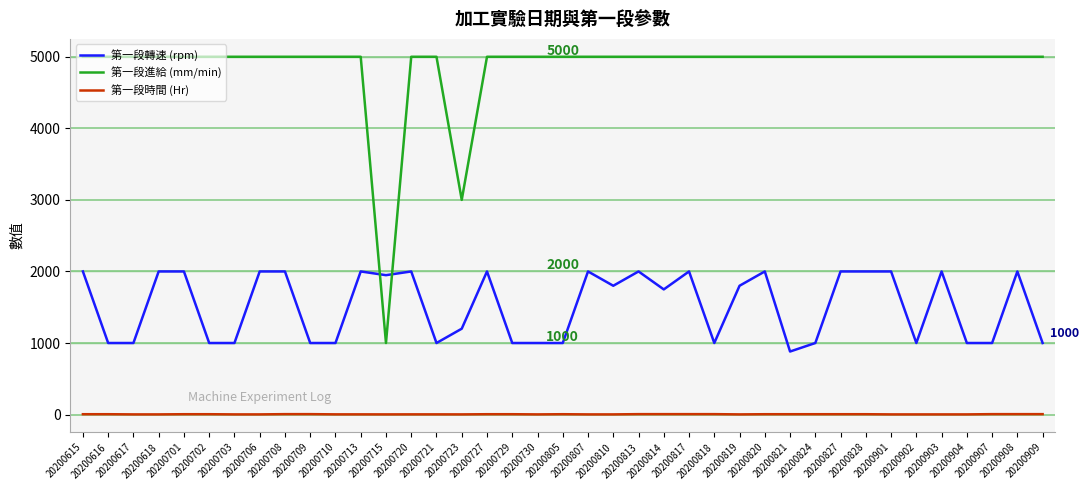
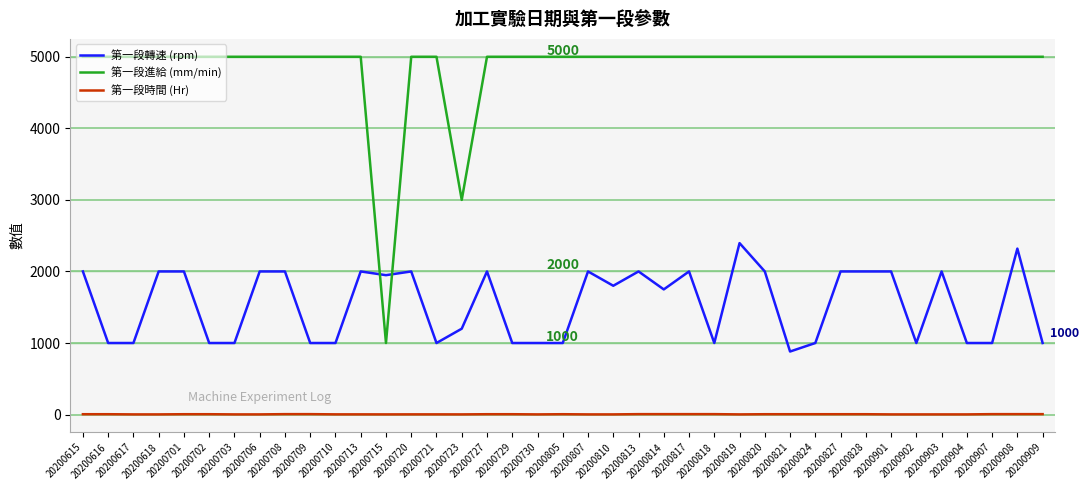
  {
    "第一段轉速 (rpm)": {
      "20200615": 2000,
      "20200616": 1000,
      "20200617": 1000,
      "20200618": 2000,
      "20200701": 2000,
      "20200702": 1000,
      "20200703": 1000,
      "20200706": 2000,
      "20200708": 2000,
      "20200709": 1000,
      "20200710": 1000,
      "20200713": 2000,
      "20200715": 1900,
      "20200720": 2000,
      "20200721": 1000,
      "20200723": 1200,
      "20200727": 2000,
      "20200729": 1000,
      "20200810": 1800,
      "20200813": 2000,
      "20200814": 1700,
      "20200817": 2000,
      "20200818": 1000,
-     "20200819": 1800,
+     "20200819": 2400,
      "20200820": 2000,
      "20200821": 900,
      "20200824": 1000,
      "20200827": 2000,
      "20200828": 2000,
      "20200901": 2000,
      "20200902": 1000,
      "20200903": 2000,
      "20200904": 1000,
      "20200907": 1000,
-     "20200908": 2000
+     "20200908": 2300
    },
    "第一段進給 (mm/min)": {
      "20200805": 5000
    },
    "第一段時間 (Hr)": {
      "20200615": 0,
      "20200616": 0,
      "20200617": 0,
      "20200618": 0,
      "20200701": 0,
      "20200702": 0,
      "20200703": 0,
      "20200706": 0,
      "20200708": 0,
      "20200709": 0,
      "20200710": 0,
      "20200713": 0,
      "20200715": 0,
      "20200720": 0,
      "20200721": 0,
      "20200723": 0,
      "20200727": 0,
      "20200729": 0,
      "20200730": 0,
      "20200805": 0,
      "20200807": 0,
      "20200810": 0,
      "20200813": 0,
      "20200814": 0,
      "20200817": 0,
      "20200818": 0,
      "20200819": 0,
      "20200820": 0,
      "20200821": 0,
      "20200824": 0,
      "20200827": 0,
      "20200828": 0,
      "20200901": 0,
      "20200902": 0,
      "20200903": 0,
      "20200904": 0,
      "20200907": 0,
      "20200908": 0,
      "20200909": 0
    }
  }
